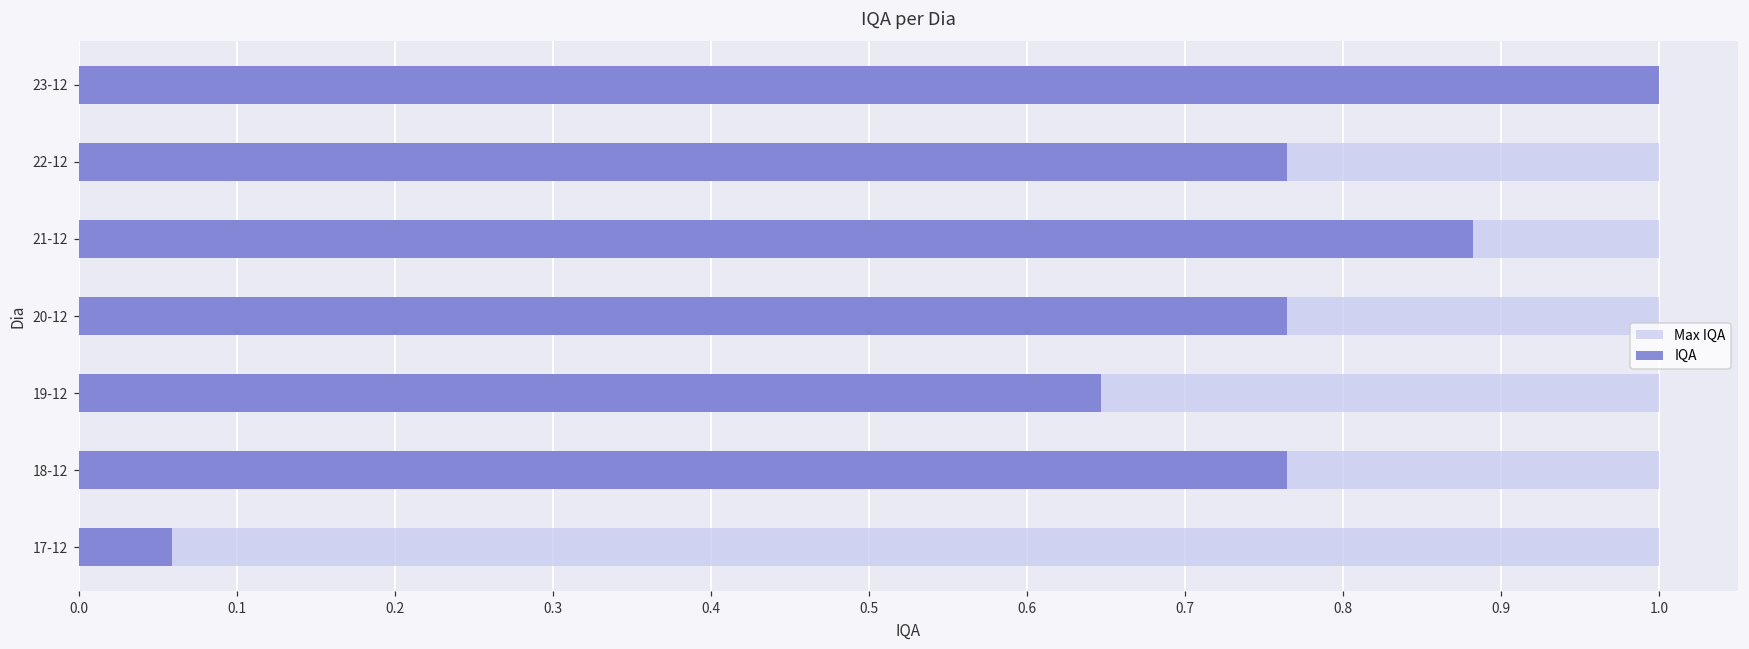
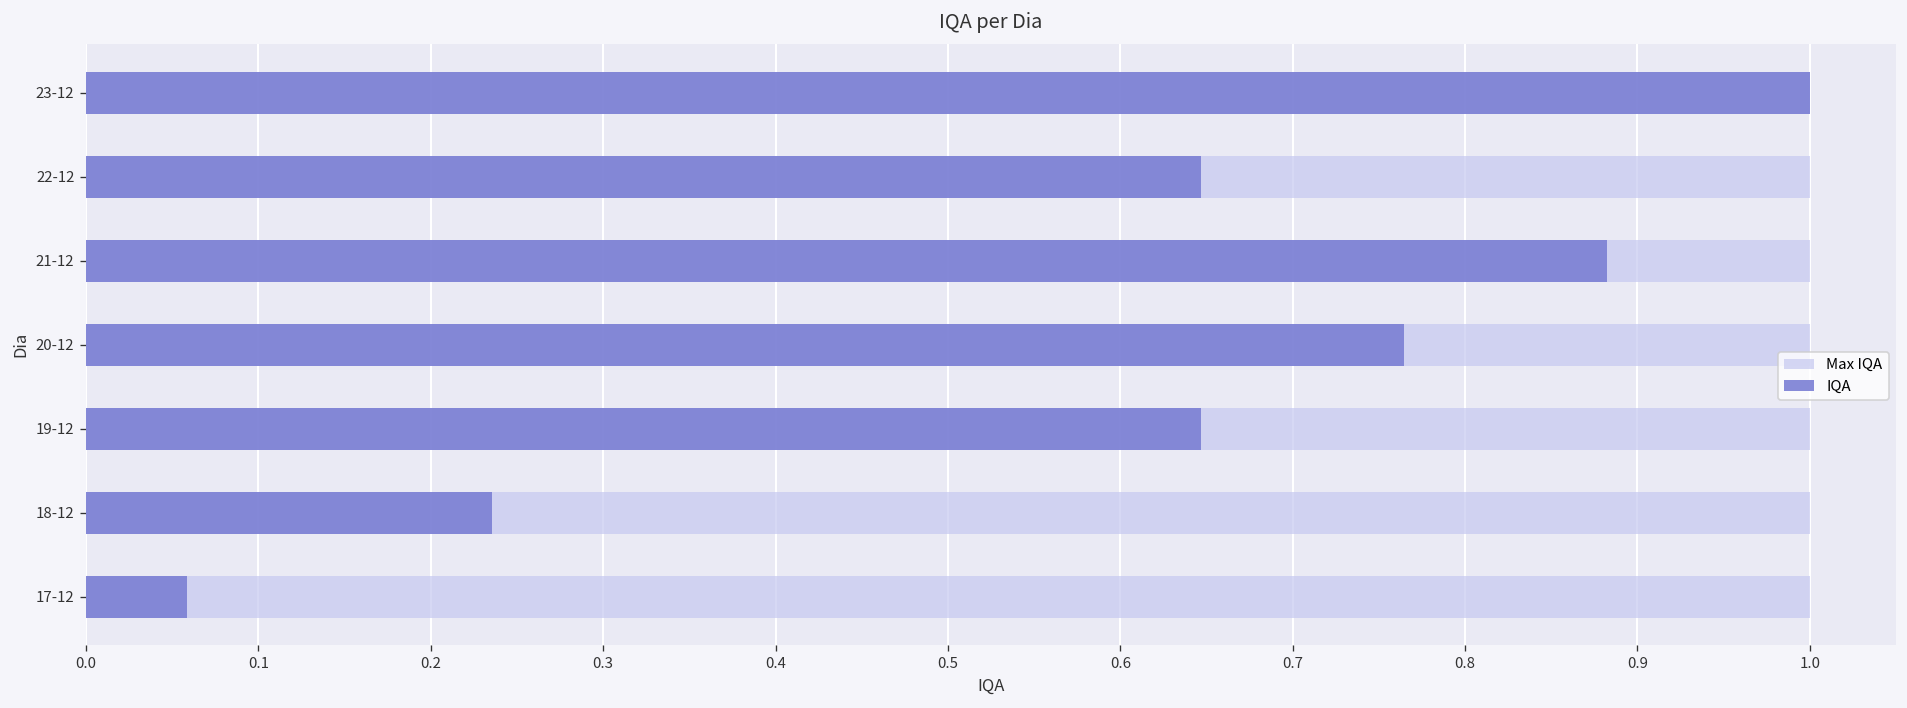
  {
    "Max IQA": {
      "23-12": 1.000,
      "22-12": 1.000,
      "21-12": 1.000,
      "20-12": 1.000,
      "19-12": 1.000,
      "18-12": 1.000,
      "17-12": 1.000
    },
    "IQA": {
      "23-12": 1.000,
-     "22-12": 0.765,
-     "18-12": 0.765
+     "22-12": 0.647,
+     "18-12": 0.235
    }
  }
